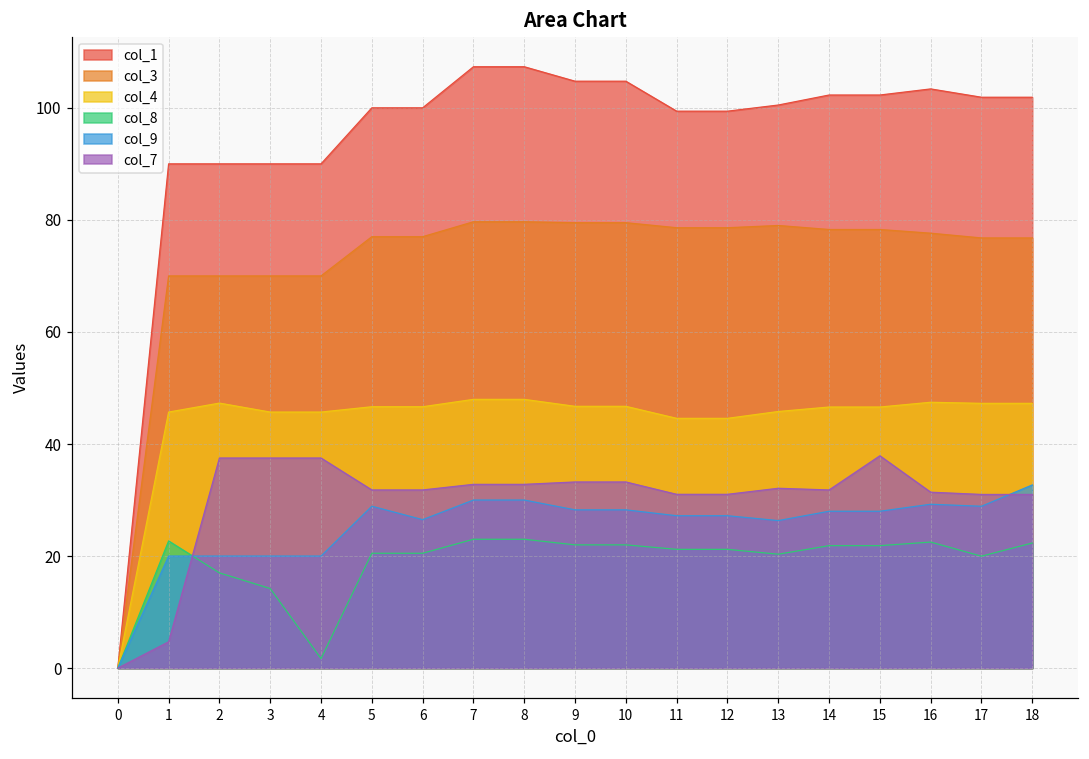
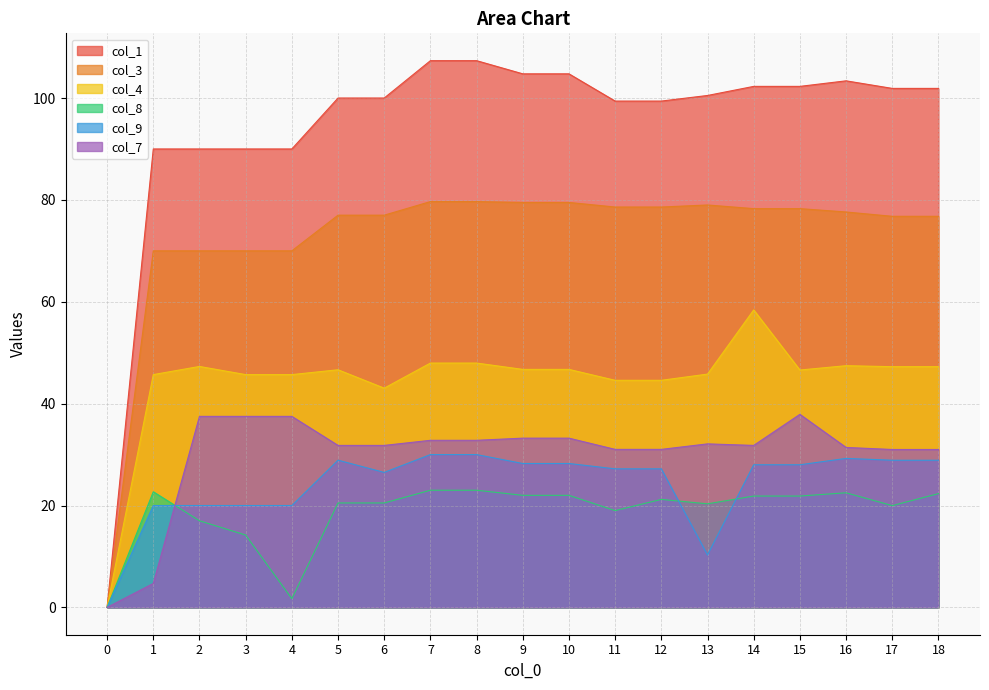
  {
    "col_4": {
      "1": 46,
      "2": 47,
      "3": 46,
      "4": 46,
      "5": 47,
-     "6": 47,
+     "6": 43,
      "7": 48,
      "8": 48,
      "9": 47,
      "10": 47,
      "11": 45,
      "12": 45,
      "13": 46,
-     "14": 47,
+     "14": 58,
      "15": 47,
      "16": 47,
      "17": 47,
      "18": 47
    },
    "col_8": {
      "1": 23,
      "2": 17,
      "3": 14,
      "4": 2,
      "5": 21,
      "6": 21,
      "7": 23,
      "8": 23,
      "9": 22,
      "10": 22,
-     "11": 21,
+     "11": 19,
      "12": 21,
      "13": 20,
      "14": 22,
      "15": 22,
      "16": 23,
      "17": 20,
      "18": 22
    },
    "col_9": {
      "1": 20,
      "2": 20,
      "3": 20,
      "4": 20,
      "5": 29,
      "6": 27,
      "7": 30,
      "8": 30,
      "9": 28,
      "10": 28,
      "11": 27,
      "12": 27,
-     "13": 26,
+     "13": 10,
      "14": 28,
      "15": 28,
      "16": 29,
      "17": 29,
-     "18": 33
+     "18": 29
    },
    "col_7": {
      "1": 5,
      "2": 38,
      "3": 38,
      "4": 38,
      "5": 32,
      "6": 32,
      "7": 33,
      "8": 33,
      "9": 33,
      "10": 33,
      "11": 31,
      "12": 31,
      "13": 32,
      "14": 32,
      "15": 38,
      "16": 31,
      "17": 31,
      "18": 31
    }
  }
